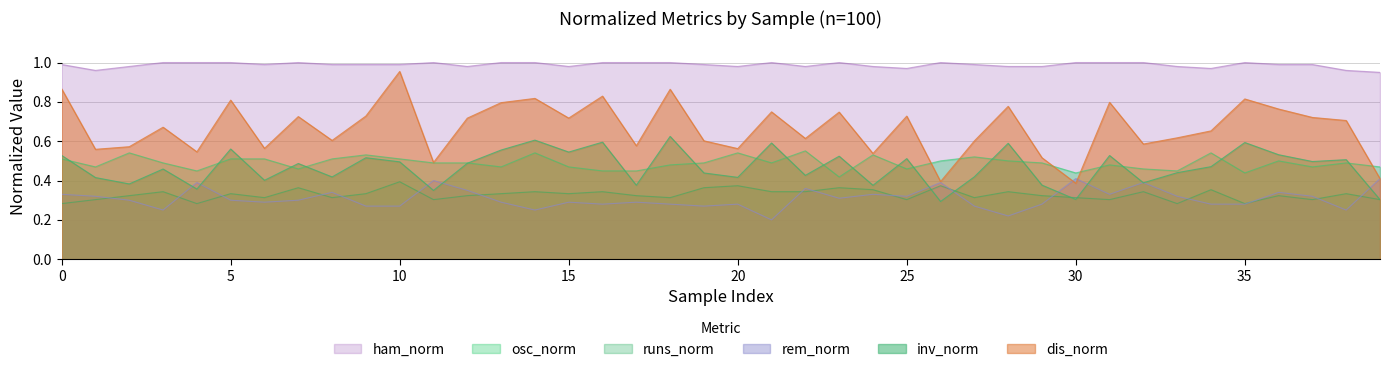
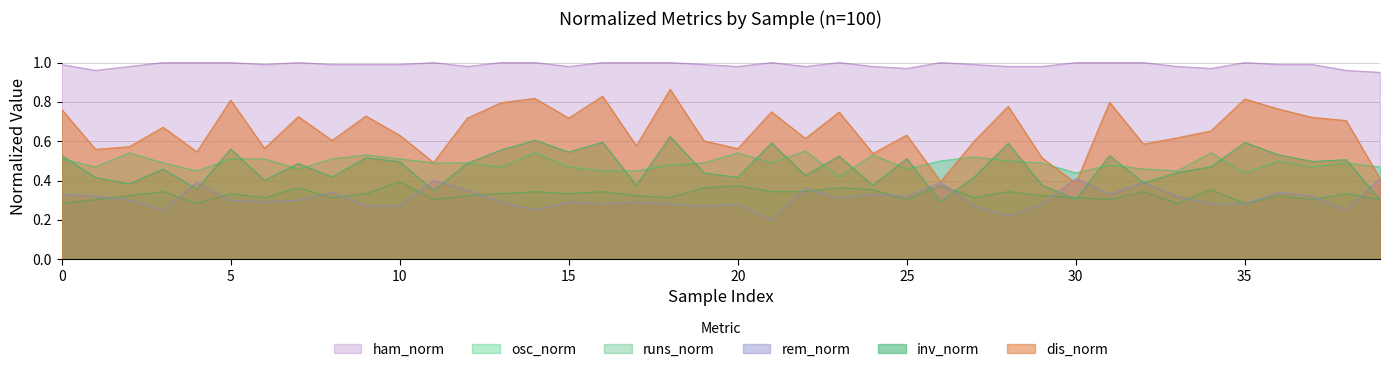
  {
    "dis_norm": {
-     "0": 0.87,
+     "0": 0.76,
      "5": 0.81,
-     "10": 0.95,
+     "10": 0.63,
      "15": 0.72,
      "20": 0.56,
-     "25": 0.73,
+     "25": 0.63,
      "30": 0.39,
      "35": 0.81
    }
  }
